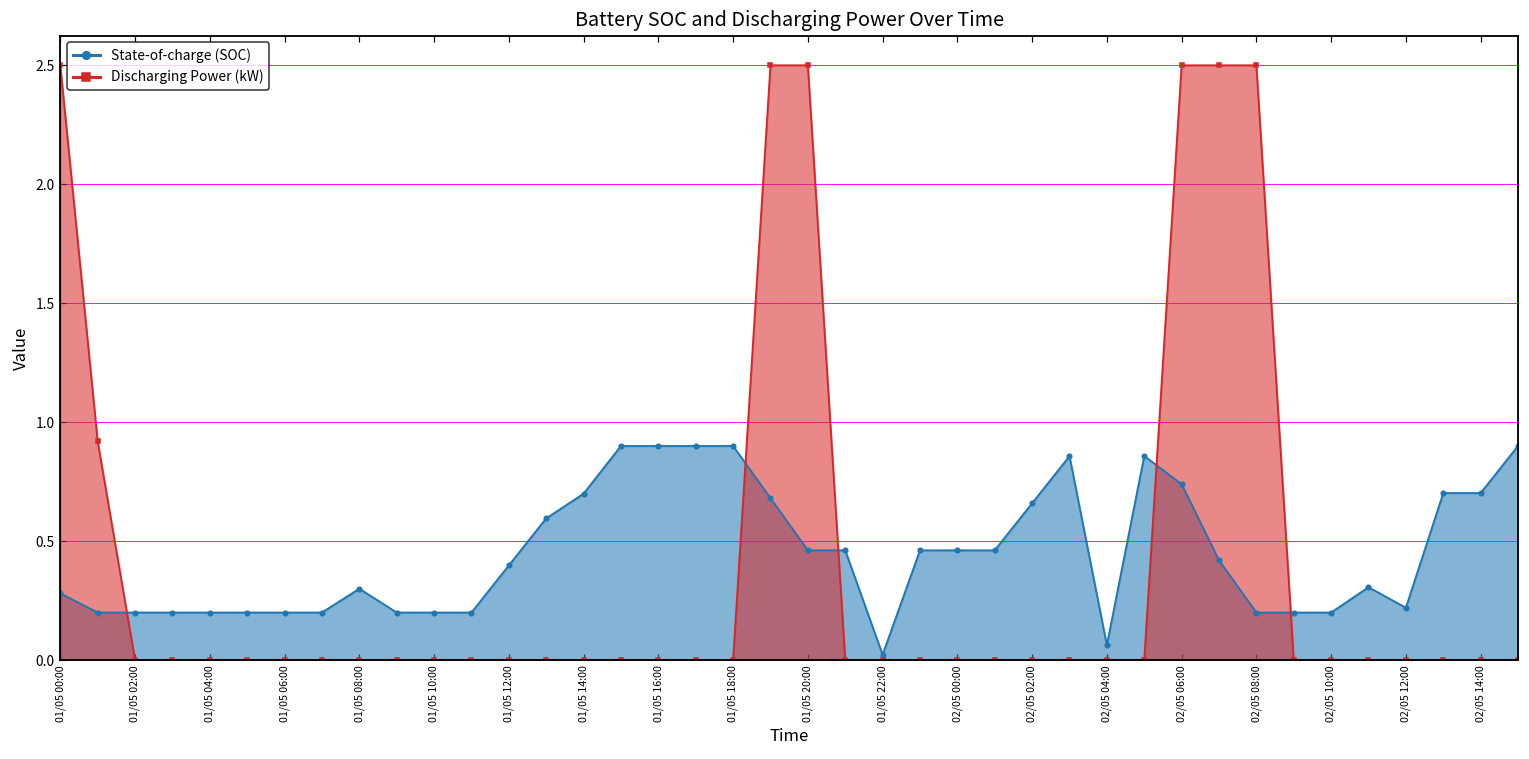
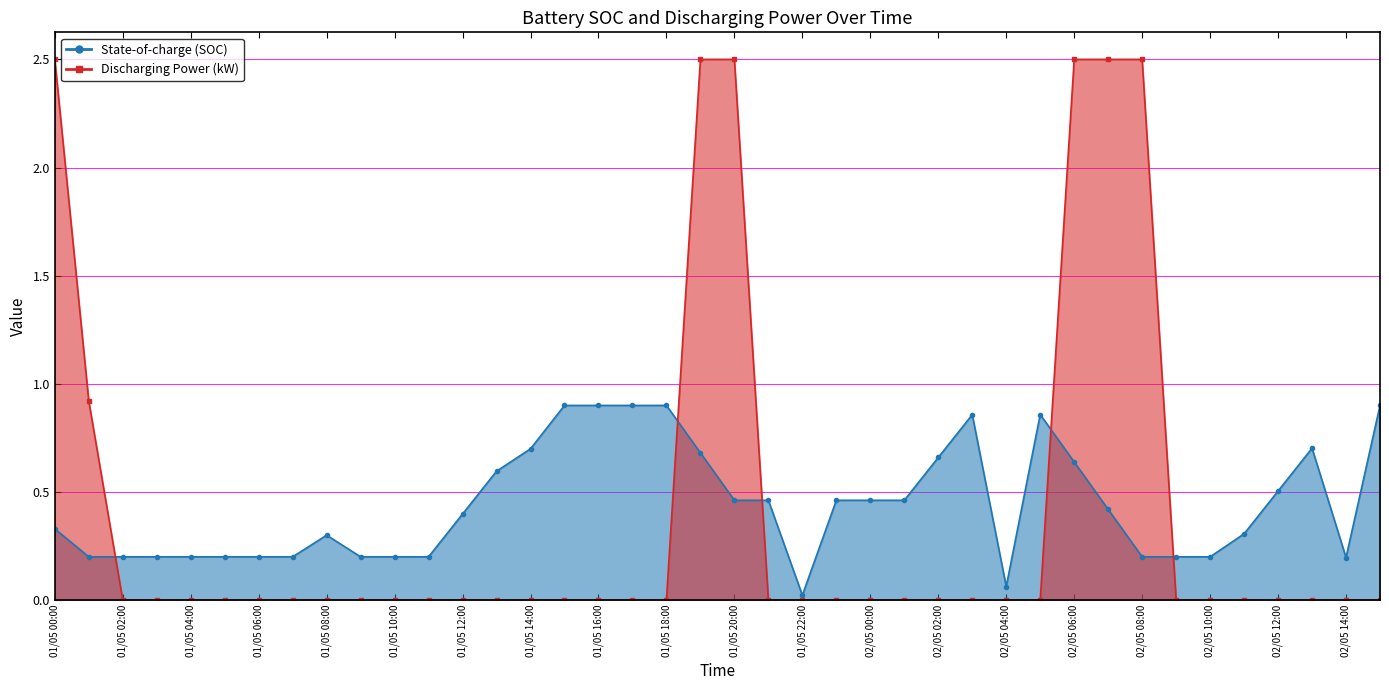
  {
    "State-of-charge (SOC)": {
-     "01/05 00:00": 0.28,
+     "01/05 00:00": 0.33,
      "01/05 02:00": 0.20,
      "01/05 04:00": 0.20,
      "01/05 06:00": 0.20,
      "01/05 08:00": 0.30,
      "01/05 10:00": 0.20,
      "01/05 12:00": 0.40,
      "01/05 14:00": 0.70,
      "01/05 16:00": 0.90,
      "01/05 18:00": 0.90,
      "01/05 20:00": 0.46,
      "01/05 22:00": 0.02,
      "02/05 00:00": 0.46,
      "02/05 02:00": 0.66,
      "02/05 04:00": 0.06,
-     "02/05 06:00": 0.74,
+     "02/05 06:00": 0.64,
      "02/05 08:00": 0.20,
      "02/05 10:00": 0.20,
-     "02/05 12:00": 0.22,
-     "02/05 14:00": 0.70
+     "02/05 12:00": 0.50,
+     "02/05 14:00": 0.20
    },
    "Discharging Power (kW)": {
      "01/05 00:00": 2.50,
      "01/05 02:00": 0.00,
      "01/05 04:00": 0.00,
      "01/05 06:00": 0.00,
      "01/05 08:00": 0.00,
      "01/05 10:00": 0.00,
      "01/05 12:00": 0.00,
      "01/05 14:00": 0.00,
      "01/05 16:00": 0.00,
      "01/05 18:00": 0.00,
      "01/05 20:00": 2.50,
      "01/05 22:00": 0.00,
      "02/05 00:00": 0.00,
      "02/05 02:00": 0.00,
      "02/05 04:00": 0.00,
      "02/05 06:00": 2.50,
      "02/05 08:00": 2.50,
      "02/05 10:00": 0.00,
      "02/05 12:00": 0.00,
      "02/05 14:00": 0.00
    }
  }
